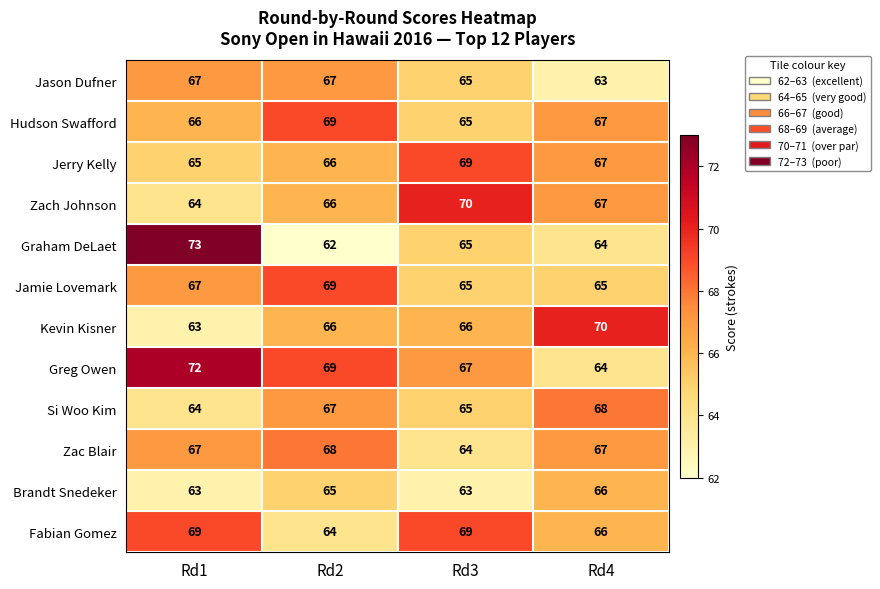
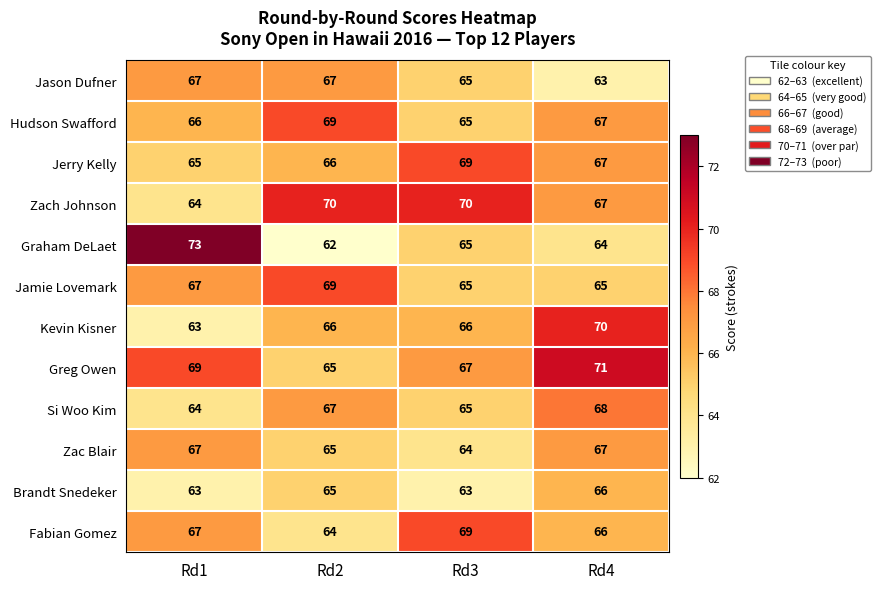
  {
    "Jason Dufner": {
      "Rd1": 67,
      "Rd2": 67,
      "Rd3": 65,
      "Rd4": 63
    },
    "Hudson Swafford": {
      "Rd1": 66,
      "Rd2": 69,
      "Rd3": 65,
      "Rd4": 67
    },
    "Jerry Kelly": {
      "Rd1": 65,
      "Rd2": 66,
      "Rd3": 69,
      "Rd4": 67
    },
    "Zach Johnson": {
      "Rd1": 64,
-     "Rd2": 66,
+     "Rd2": 70,
      "Rd3": 70,
      "Rd4": 67
    },
    "Graham DeLaet": {
      "Rd1": 73,
      "Rd2": 62,
      "Rd3": 65,
      "Rd4": 64
    },
    "Jamie Lovemark": {
      "Rd1": 67,
      "Rd2": 69,
      "Rd3": 65,
      "Rd4": 65
    },
    "Kevin Kisner": {
      "Rd1": 63,
      "Rd2": 66,
      "Rd3": 66,
      "Rd4": 70
    },
    "Greg Owen": {
-     "Rd1": 72,
-     "Rd2": 69,
+     "Rd1": 69,
+     "Rd2": 65,
      "Rd3": 67,
-     "Rd4": 64
+     "Rd4": 71
    },
    "Si Woo Kim": {
      "Rd1": 64,
      "Rd2": 67,
      "Rd3": 65,
      "Rd4": 68
    },
    "Zac Blair": {
      "Rd1": 67,
-     "Rd2": 68,
+     "Rd2": 65,
      "Rd3": 64,
      "Rd4": 67
    },
    "Brandt Snedeker": {
      "Rd1": 63,
      "Rd2": 65,
      "Rd3": 63,
      "Rd4": 66
    },
    "Fabian Gomez": {
-     "Rd1": 69,
+     "Rd1": 67,
      "Rd2": 64,
      "Rd3": 69,
      "Rd4": 66
    }
  }
